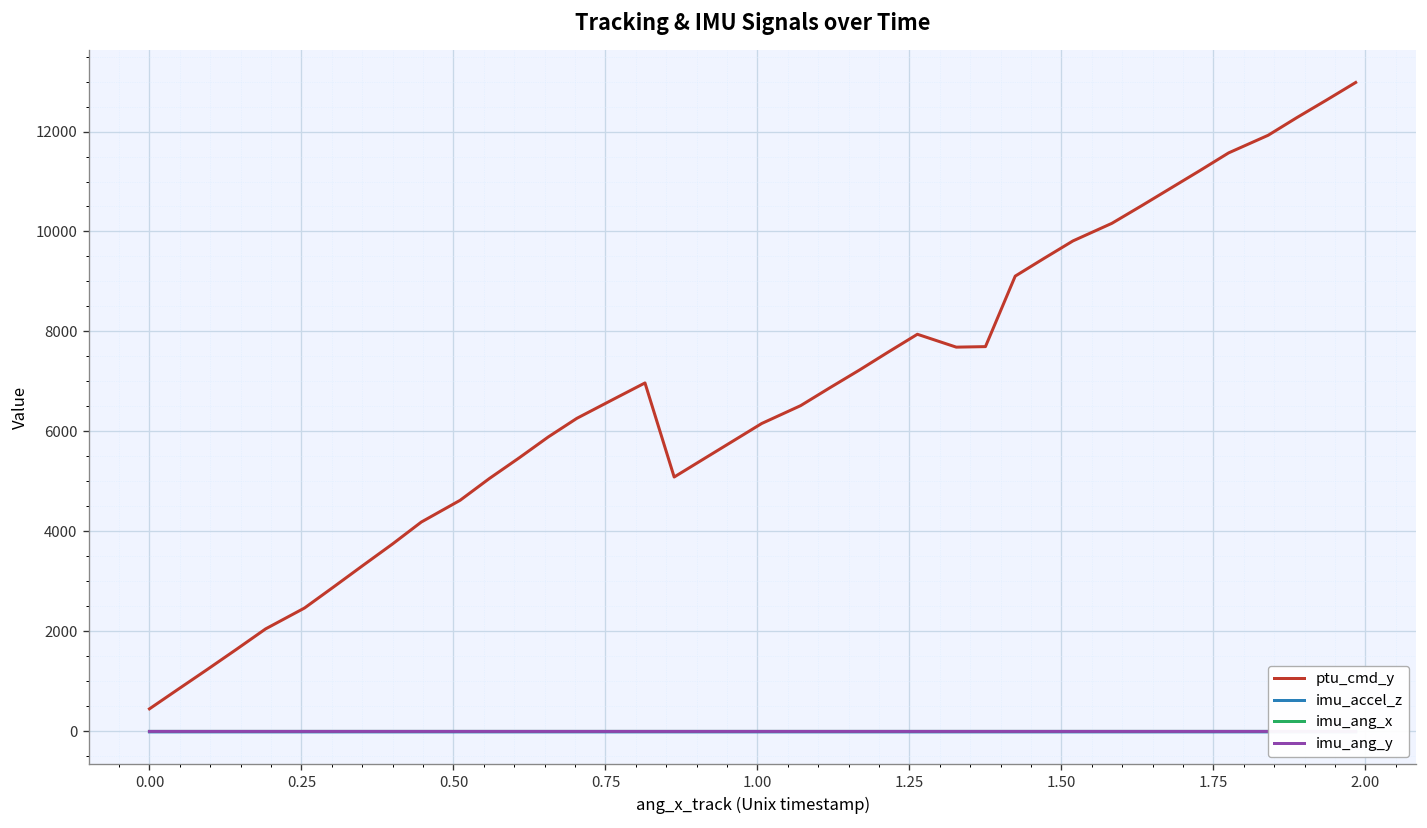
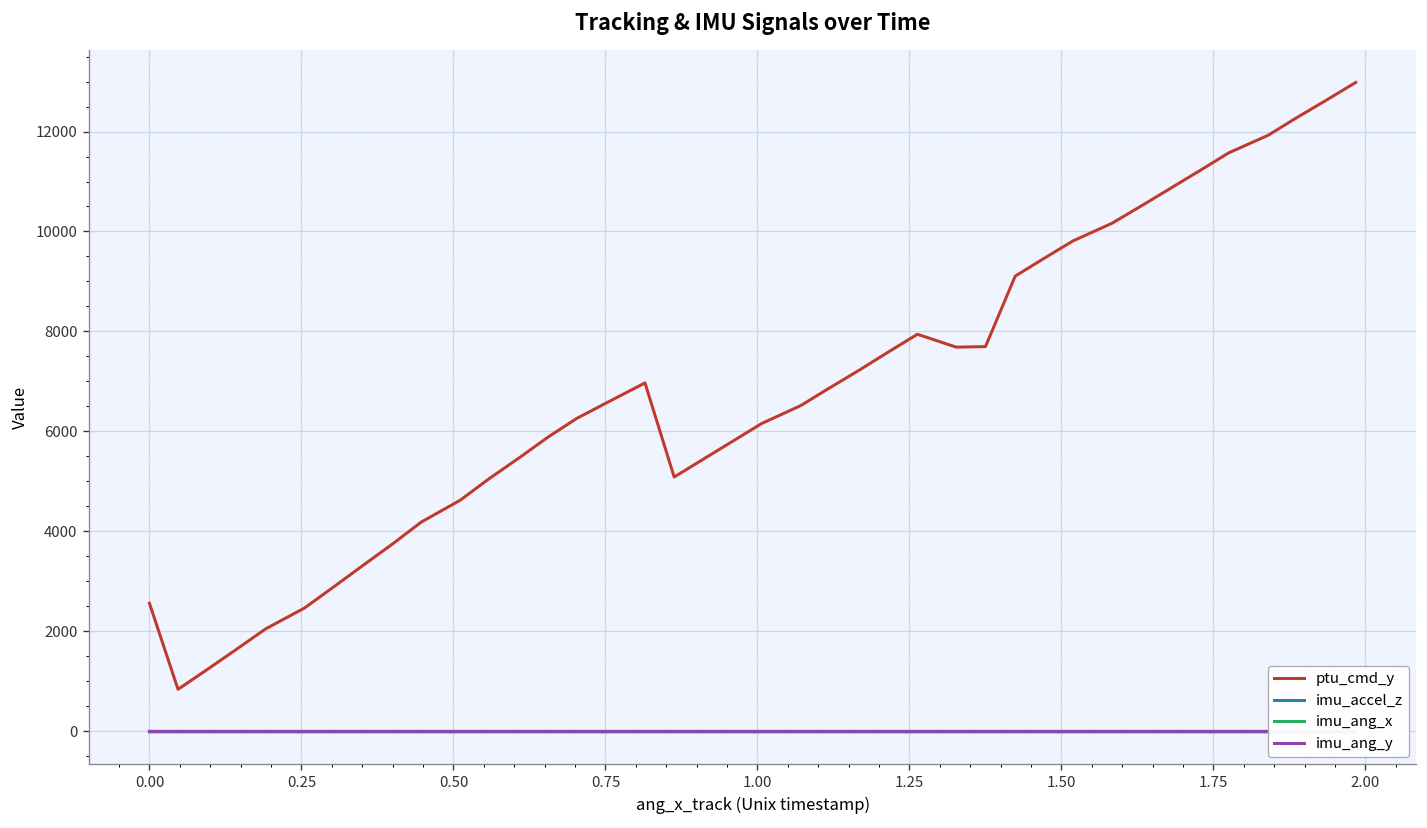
  {
    "ptu_cmd_y": {
-     "0.00": 500
+     "0.00": 2600
    },
    "imu_ang_y": {
      "0.00": 0
    }
  }
